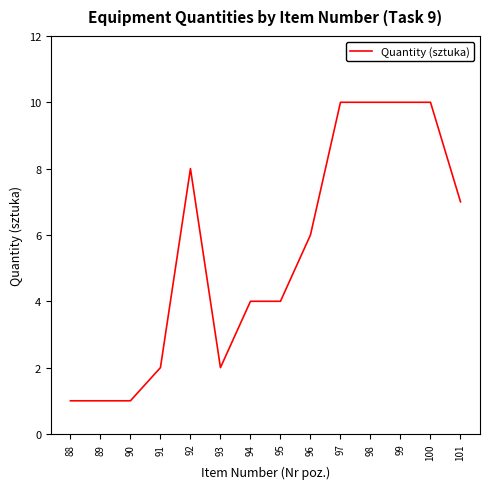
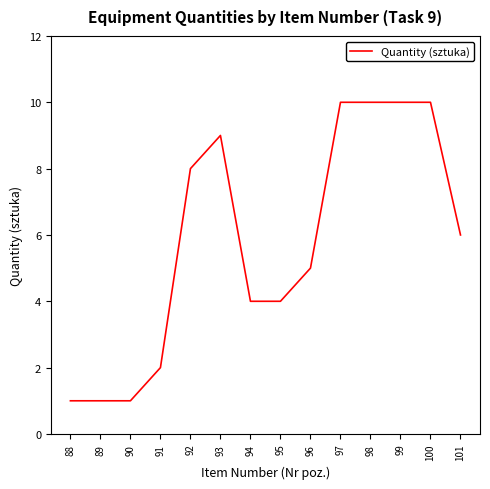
  {
    "88": 1,
    "89": 1,
    "90": 1,
    "91": 2,
    "92": 8,
-   "93": 2,
+   "93": 9,
    "94": 4,
    "95": 4,
-   "96": 6,
+   "96": 5,
    "97": 10,
    "98": 10,
    "99": 10,
    "100": 10,
-   "101": 7
+   "101": 6
  }
